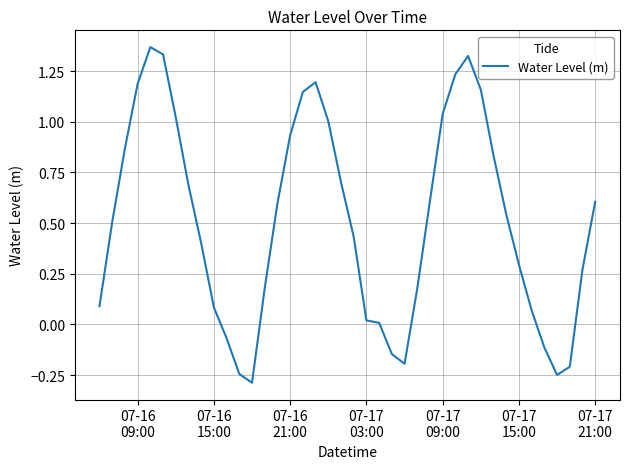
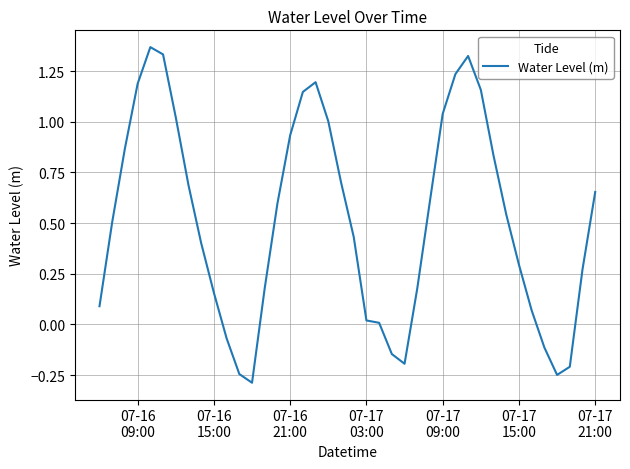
  {
    "07-16 09:00": 1.19,
-   "07-16 15:00": 0.08,
+   "07-16 15:00": 0.16,
    "07-16 21:00": 0.93,
    "07-17 03:00": 0.02,
    "07-17 09:00": 1.04,
    "07-17 15:00": 0.29,
-   "07-17 21:00": 0.61
+   "07-17 21:00": 0.65
  }
